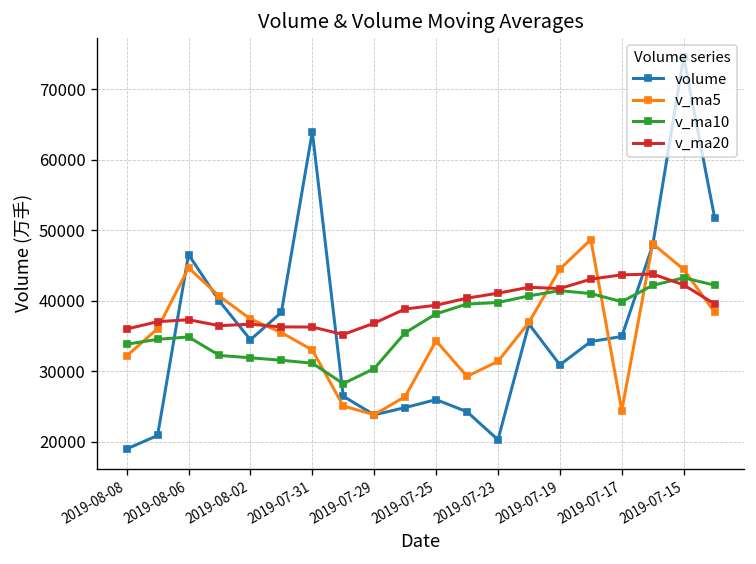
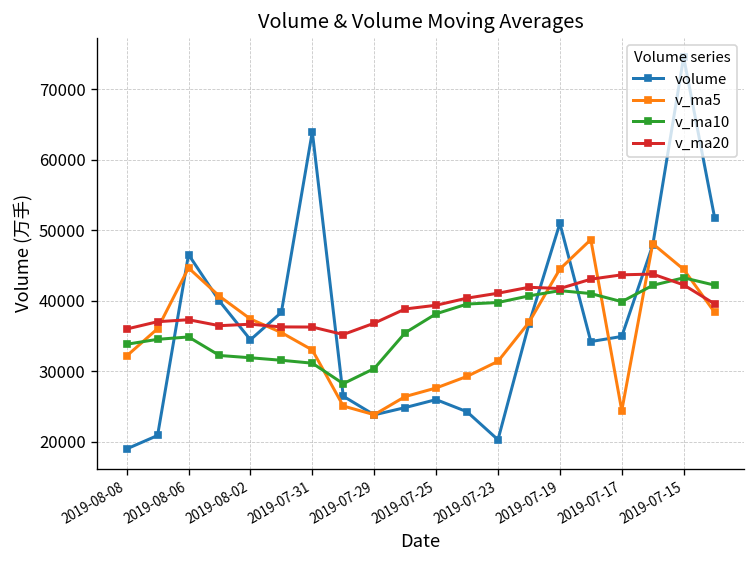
  {
    "volume": {
      "2019-08-08": 19000,
      "2019-08-06": 47000,
      "2019-08-02": 34000,
      "2019-07-31": 64000,
      "2019-07-25": 26000,
      "2019-07-23": 20000,
-     "2019-07-19": 31000,
+     "2019-07-19": 51000,
      "2019-07-17": 35000
    },
    "v_ma5": {
      "2019-08-08": 32000,
      "2019-08-06": 45000,
      "2019-08-02": 37000,
      "2019-07-31": 33000,
-     "2019-07-25": 34000,
+     "2019-07-25": 28000,
      "2019-07-23": 31000,
      "2019-07-19": 44000,
      "2019-07-17": 24000,
      "2019-07-15": 44000
    },
    "v_ma10": {
      "2019-08-08": 34000,
      "2019-08-06": 35000,
      "2019-08-02": 32000,
      "2019-07-31": 31000,
      "2019-07-29": 30000,
      "2019-07-25": 38000,
      "2019-07-23": 40000,
      "2019-07-17": 40000,
      "2019-07-15": 43000
    },
    "v_ma20": {
      "2019-08-08": 36000,
      "2019-08-06": 37000,
      "2019-08-02": 37000,
      "2019-07-31": 36000,
      "2019-07-29": 37000,
      "2019-07-25": 39000,
      "2019-07-23": 41000,
      "2019-07-17": 44000,
      "2019-07-15": 42000
    }
  }
